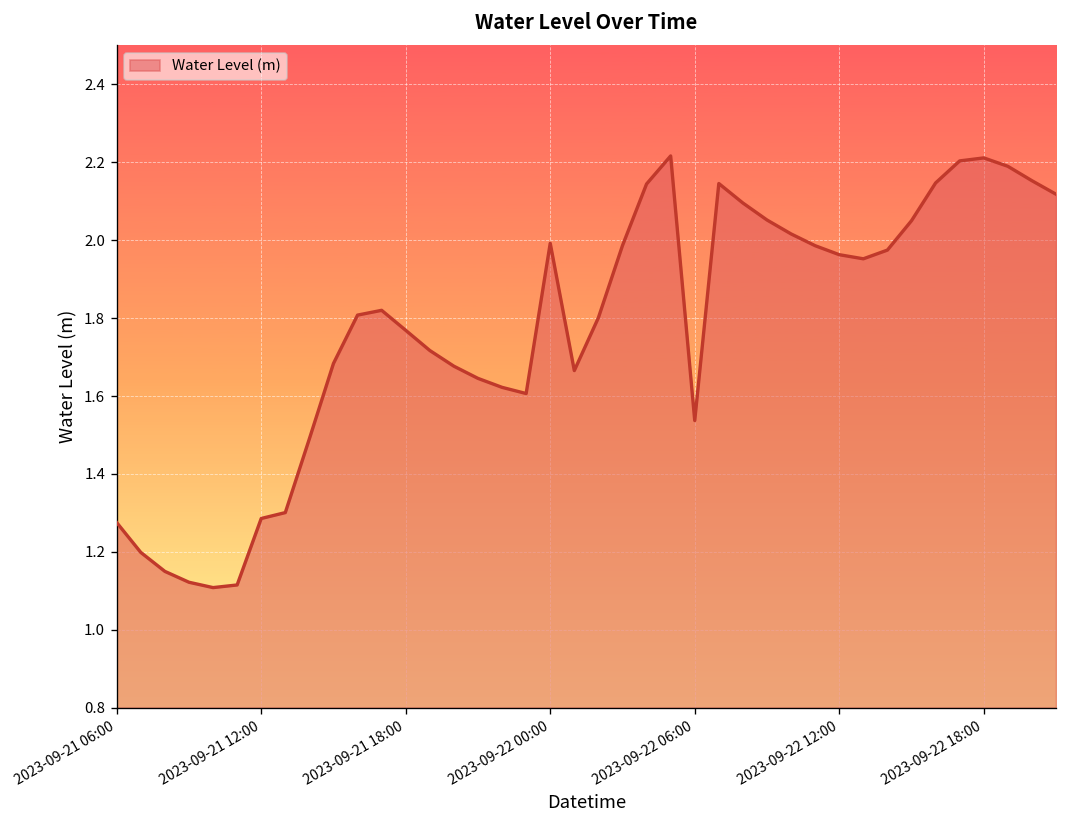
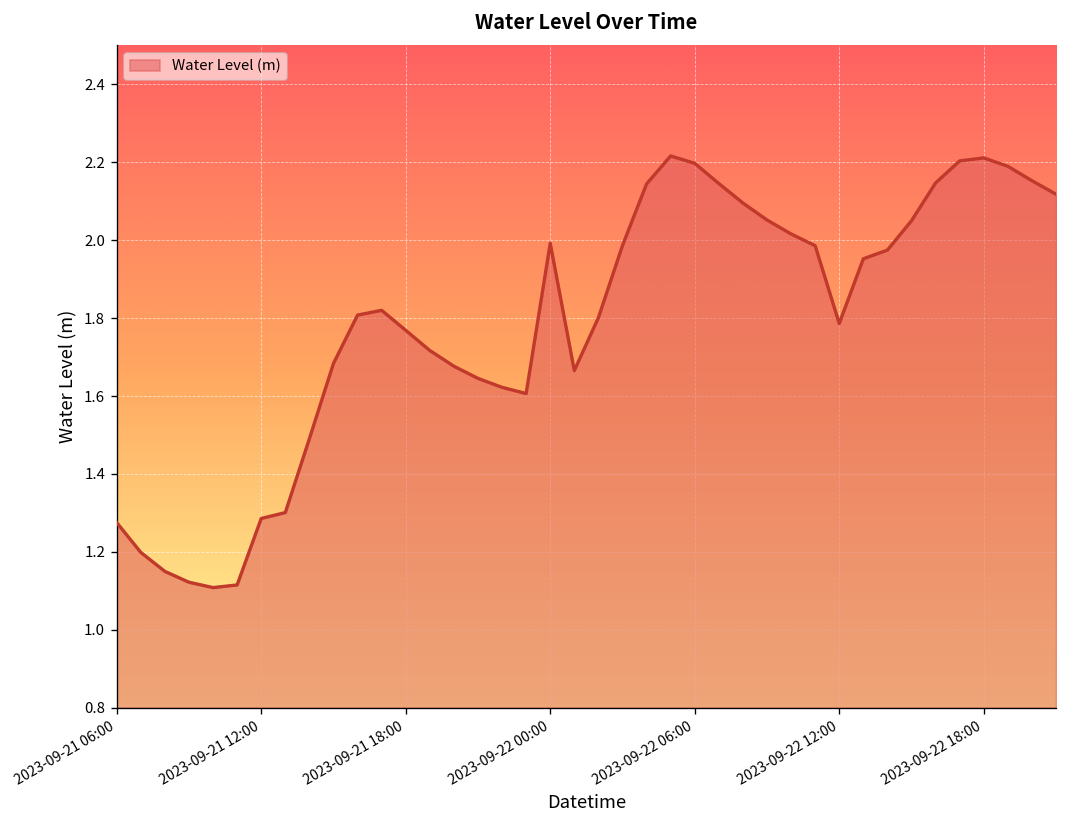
  {
    "2023-09-21 06:00": 1.28,
    "2023-09-21 12:00": 1.29,
    "2023-09-21 18:00": 1.77,
    "2023-09-22 00:00": 1.99,
-   "2023-09-22 06:00": 1.54,
-   "2023-09-22 12:00": 1.96,
+   "2023-09-22 06:00": 2.20,
+   "2023-09-22 12:00": 1.79,
    "2023-09-22 18:00": 2.21
  }
